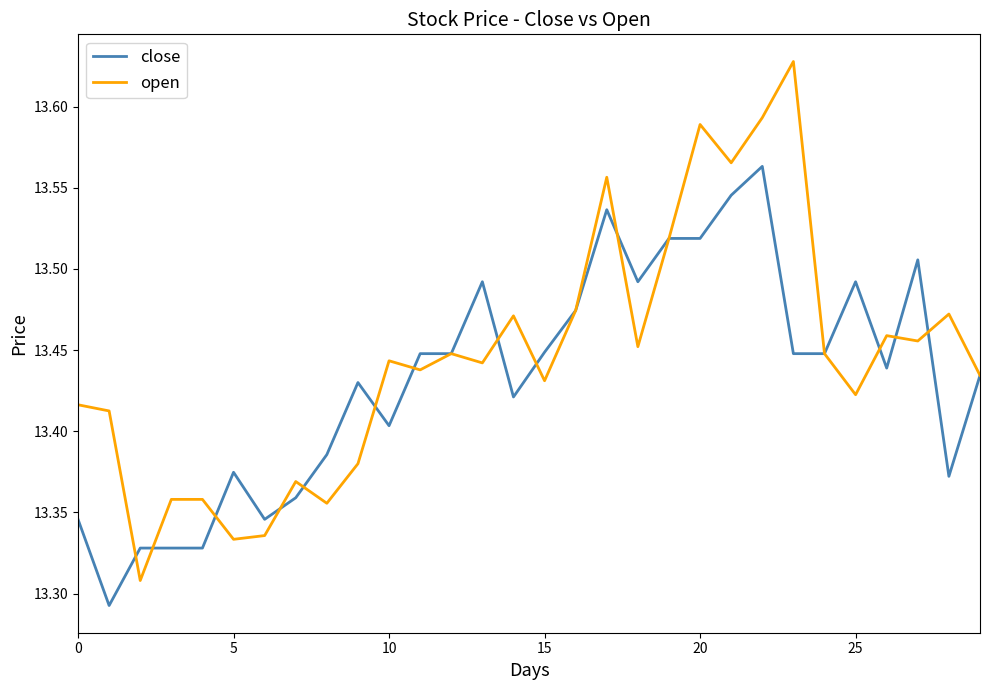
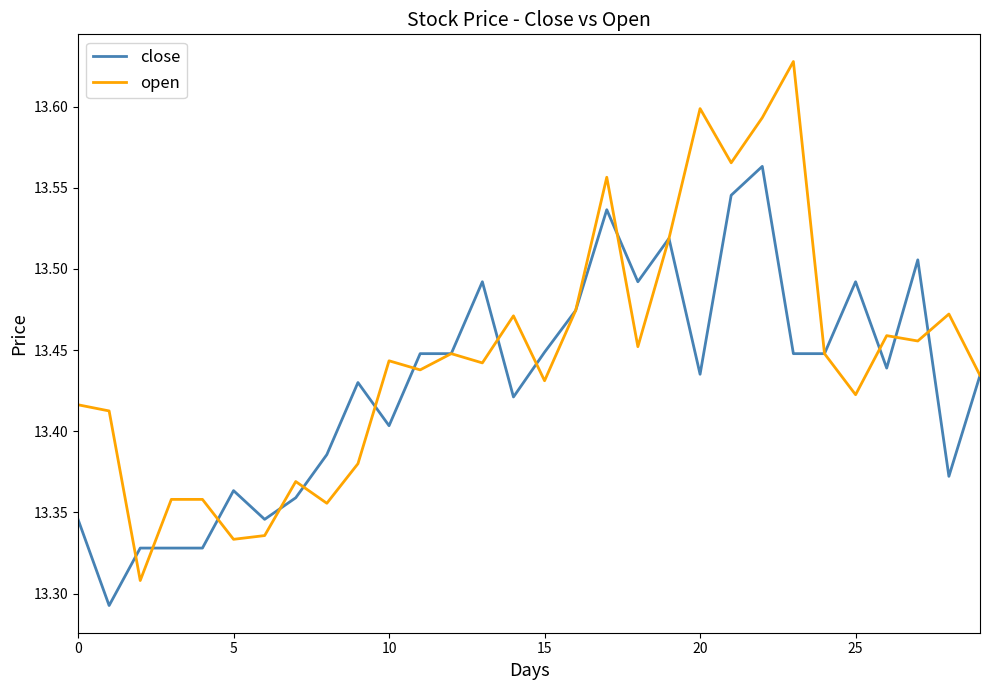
  {
    "close": {
      "0": 13.346,
-     "5": 13.375,
+     "5": 13.363,
      "10": 13.403,
      "15": 13.449,
-     "20": 13.519,
+     "20": 13.435,
      "25": 13.492
    },
    "open": {
      "0": 13.416,
      "5": 13.333,
      "10": 13.443,
      "15": 13.431,
-     "20": 13.589,
+     "20": 13.599,
      "25": 13.423
    }
  }
